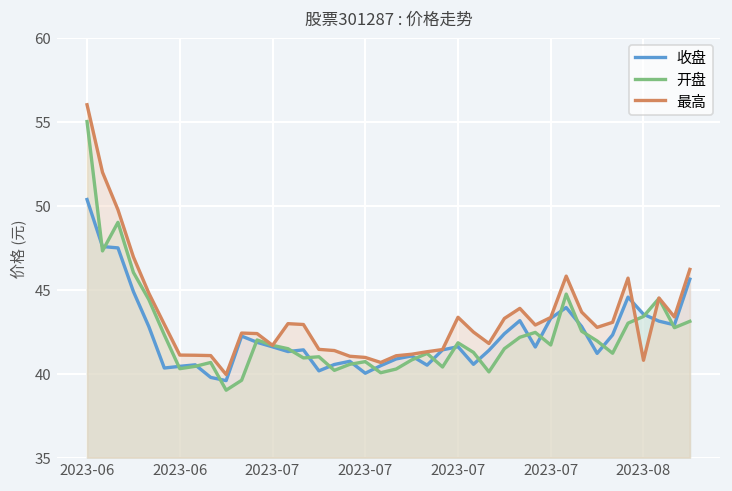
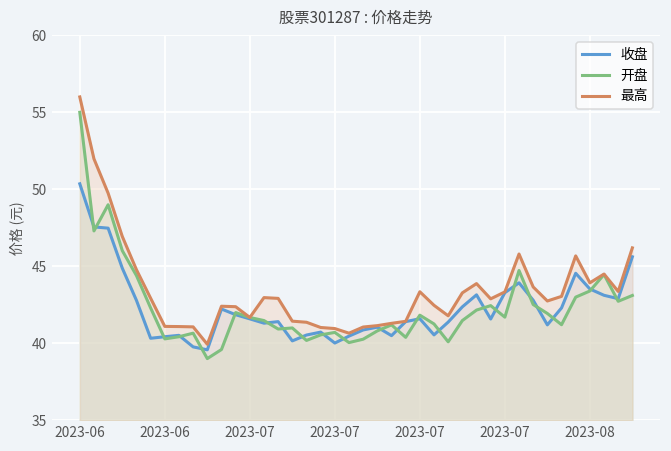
  {
    "最高": {
-     "2023-08": 40.8
+     "2023-08": 43.9
    }
  }
